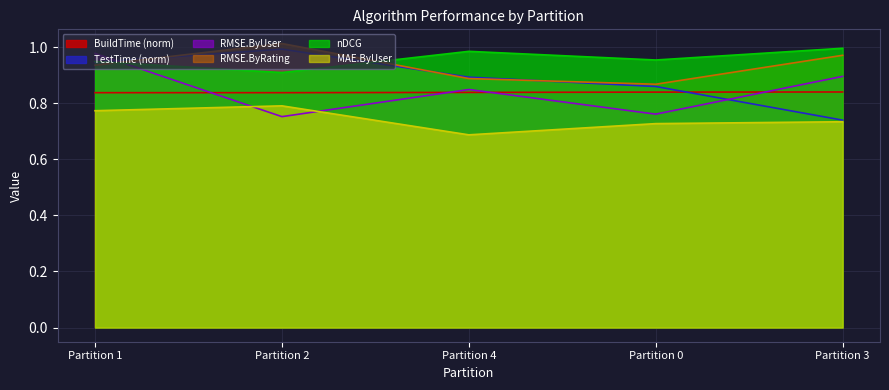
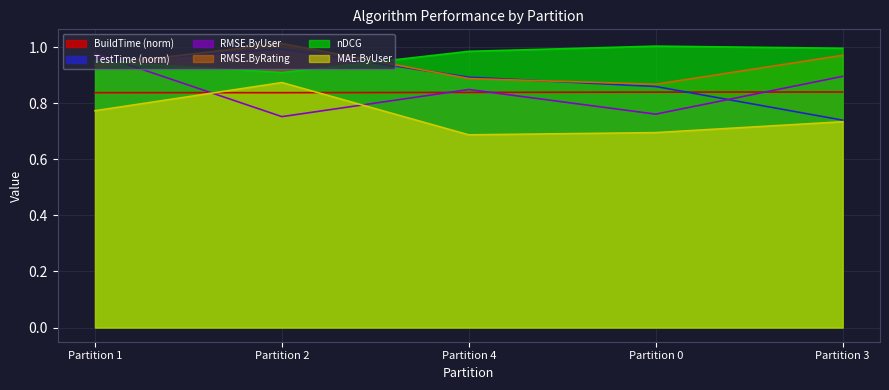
  {
    "BuildTime (norm)": {
      "Partition 1": 0.84,
      "Partition 2": 0.84,
      "Partition 4": 0.84,
      "Partition 0": 0.84,
      "Partition 3": 0.84
    },
    "RMSE.ByUser": {
      "Partition 2": 0.75,
      "Partition 4": 0.85,
      "Partition 0": 0.76,
      "Partition 3": 0.90
    },
    "RMSE.ByRating": {
      "Partition 3": 0.97
    },
    "nDCG": {
      "Partition 2": 0.91,
      "Partition 4": 0.99,
-     "Partition 0": 0.95,
+     "Partition 0": 1.00,
      "Partition 3": 1.00
    },
    "MAE.ByUser": {
      "Partition 1": 0.77,
-     "Partition 2": 0.79,
+     "Partition 2": 0.87,
      "Partition 4": 0.69,
-     "Partition 0": 0.73
+     "Partition 0": 0.70
    }
  }
